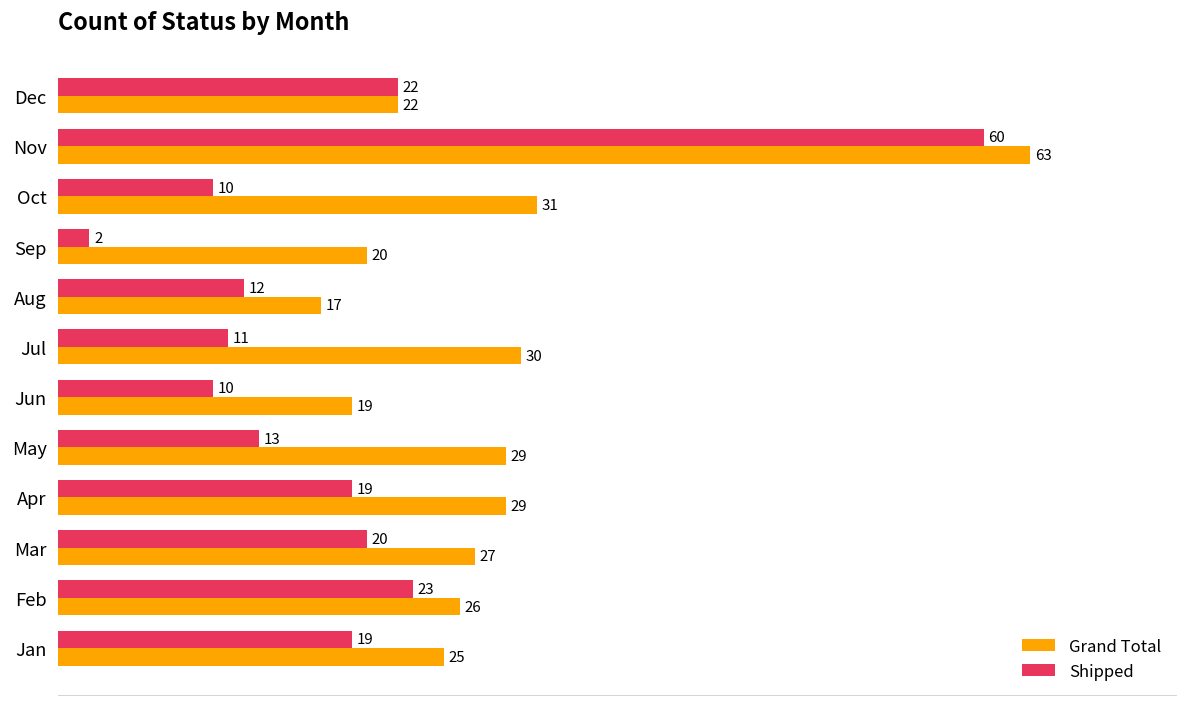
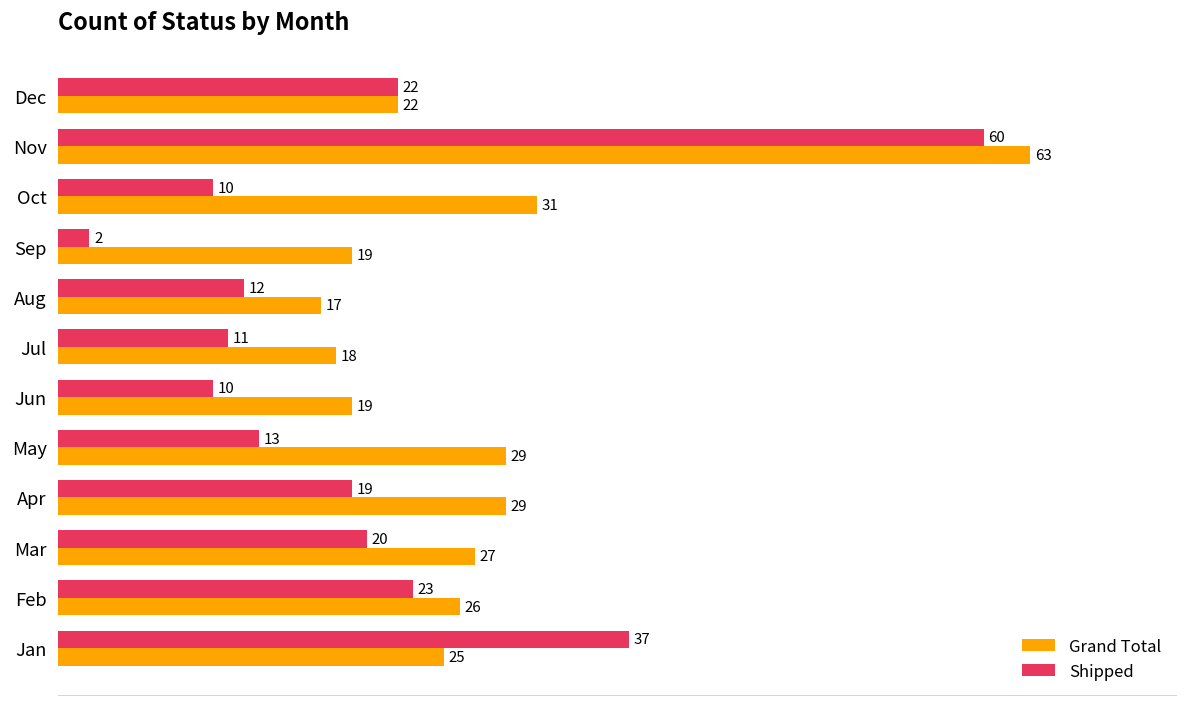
  {
    "Grand Total": {
      "Dec": 22,
      "Nov": 63,
      "Oct": 31,
-     "Sep": 20,
+     "Sep": 19,
      "Aug": 17,
-     "Jul": 30,
+     "Jul": 18,
      "Jun": 19,
      "May": 29,
      "Apr": 29,
      "Mar": 27,
      "Feb": 26,
      "Jan": 25
    },
    "Shipped": {
      "Dec": 22,
      "Nov": 60,
      "Oct": 10,
      "Sep": 2,
      "Aug": 12,
      "Jul": 11,
      "Jun": 10,
      "May": 13,
      "Apr": 19,
      "Mar": 20,
      "Feb": 23,
-     "Jan": 19
+     "Jan": 37
    }
  }
